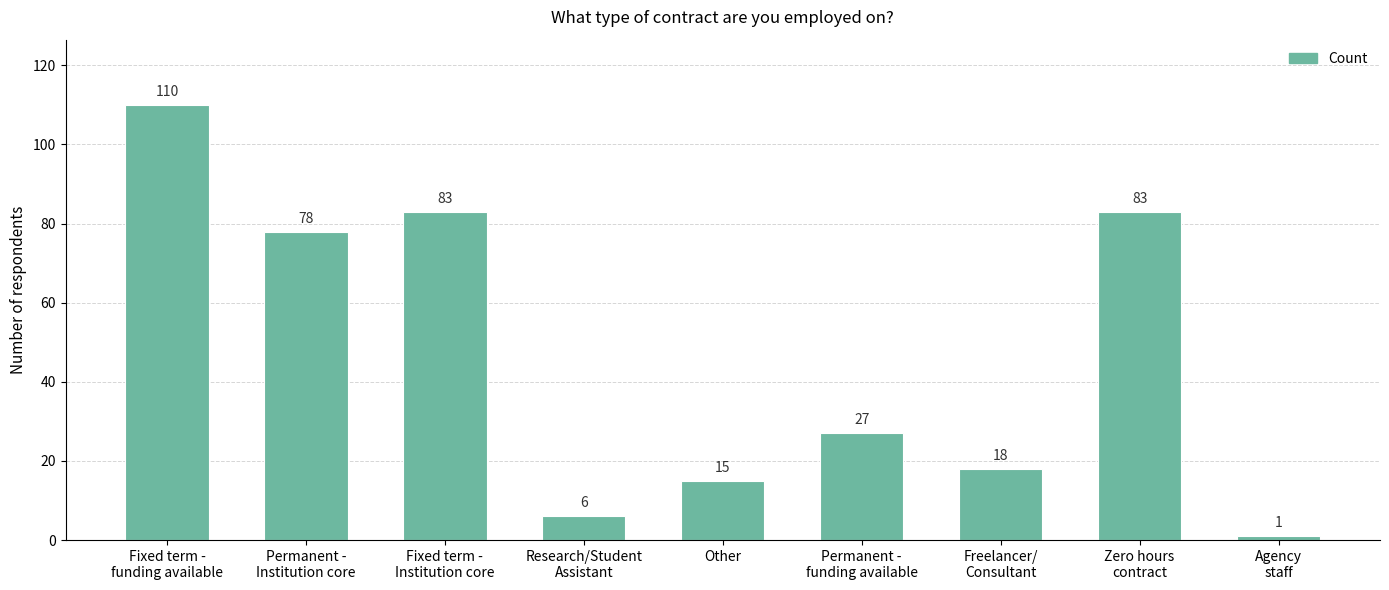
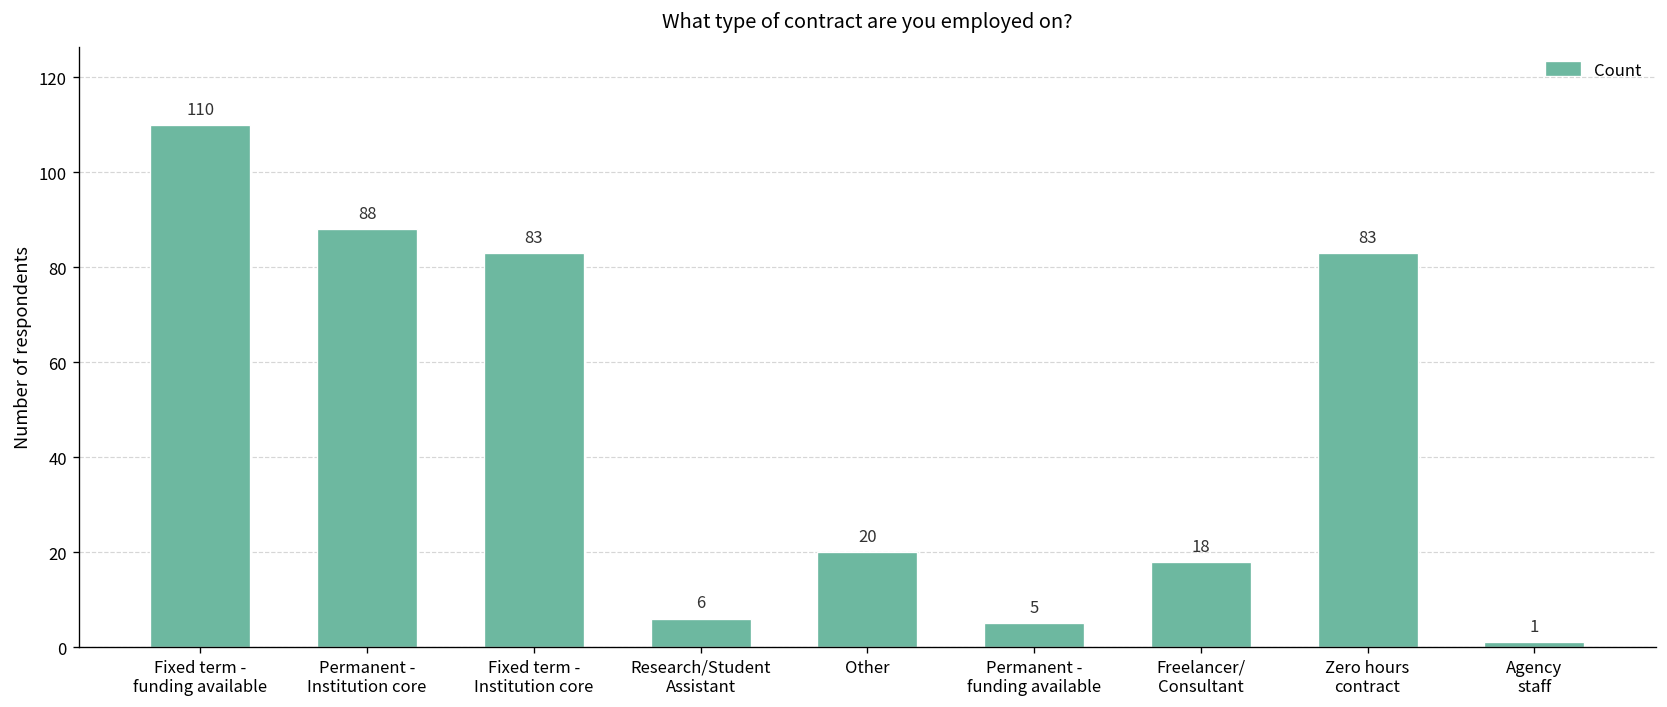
  {
    "Fixed term - funding available": 110,
-   "Permanent - Institution core": 78,
+   "Permanent - Institution core": 88,
    "Fixed term - Institution core": 83,
    "Research/Student Assistant": 6,
-   "Other": 15,
-   "Permanent - funding available": 27,
+   "Other": 20,
+   "Permanent - funding available": 5,
    "Freelancer/ Consultant": 18,
    "Zero hours contract": 83,
    "Agency staff": 1
  }
